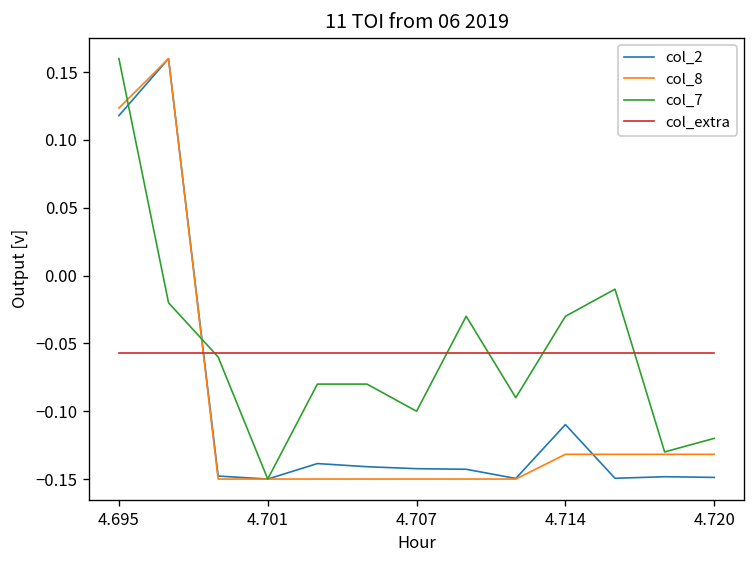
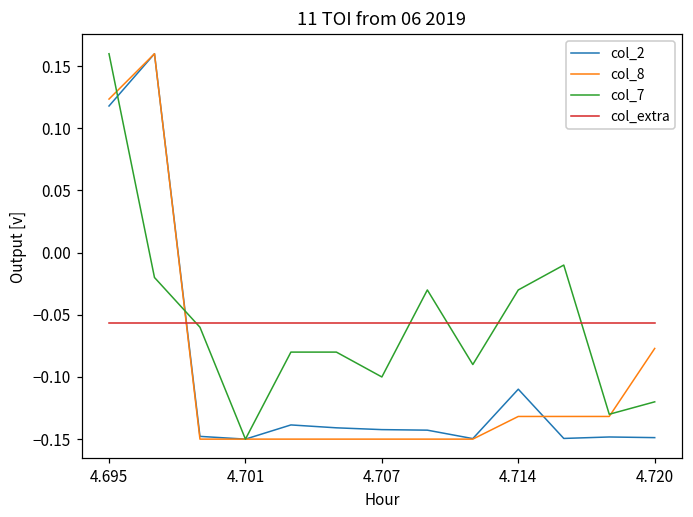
  {
    "col_2": {
      "4.695": 0.118,
      "4.707": -0.142,
      "4.714": -0.110,
      "4.720": -0.149
    },
    "col_8": {
      "4.695": 0.124,
      "4.707": -0.150,
      "4.714": -0.132,
-     "4.720": -0.132
+     "4.720": -0.077
    },
    "col_7": {
      "4.695": 0.160,
      "4.707": -0.100,
      "4.714": -0.030,
      "4.720": -0.120
    },
    "col_extra": {
      "4.695": -0.057,
      "4.701": -0.057,
      "4.707": -0.057,
      "4.714": -0.057,
      "4.720": -0.057
    }
  }
